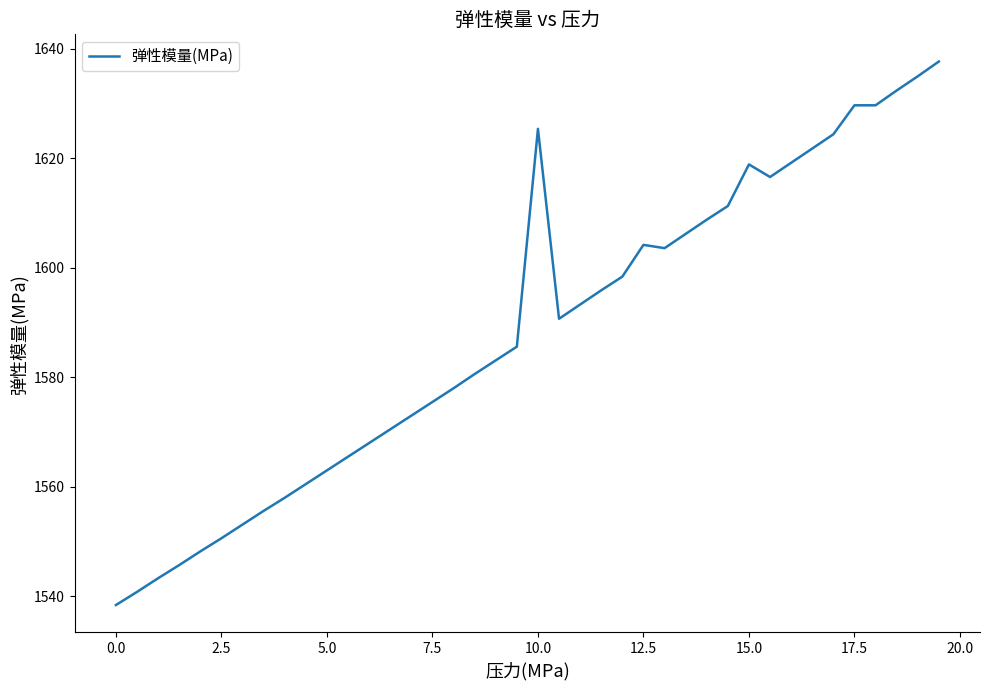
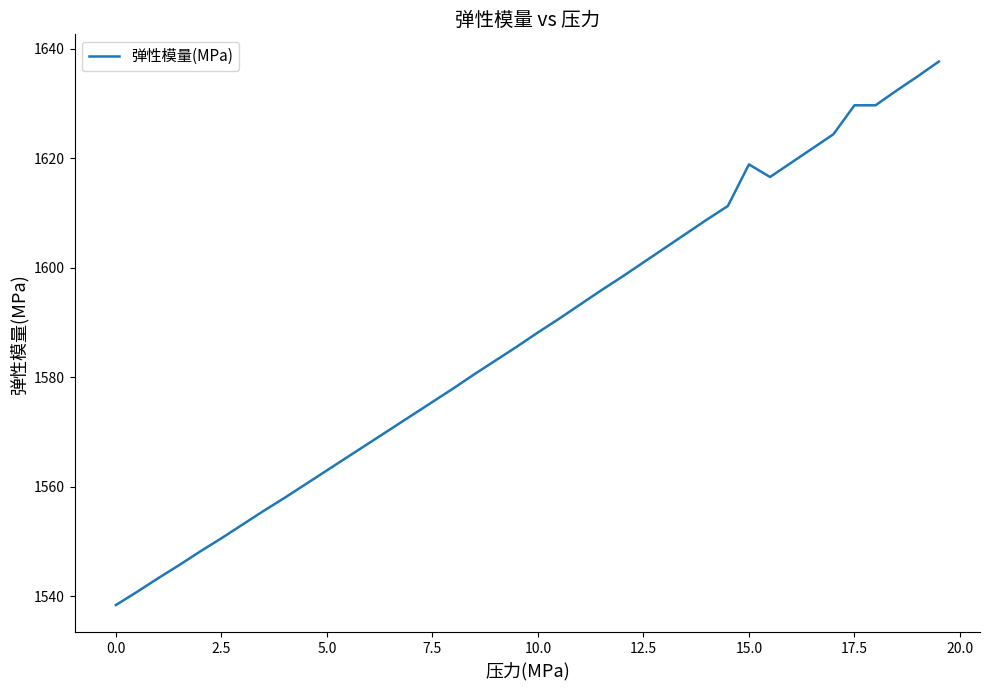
  {
    "0.0": 1538,
    "2.5": 1551,
    "5.0": 1563,
    "7.5": 1576,
-   "10.0": 1625,
-   "12.5": 1604,
+   "10.0": 1588,
+   "12.5": 1601,
    "15.0": 1619,
    "17.5": 1630
  }
